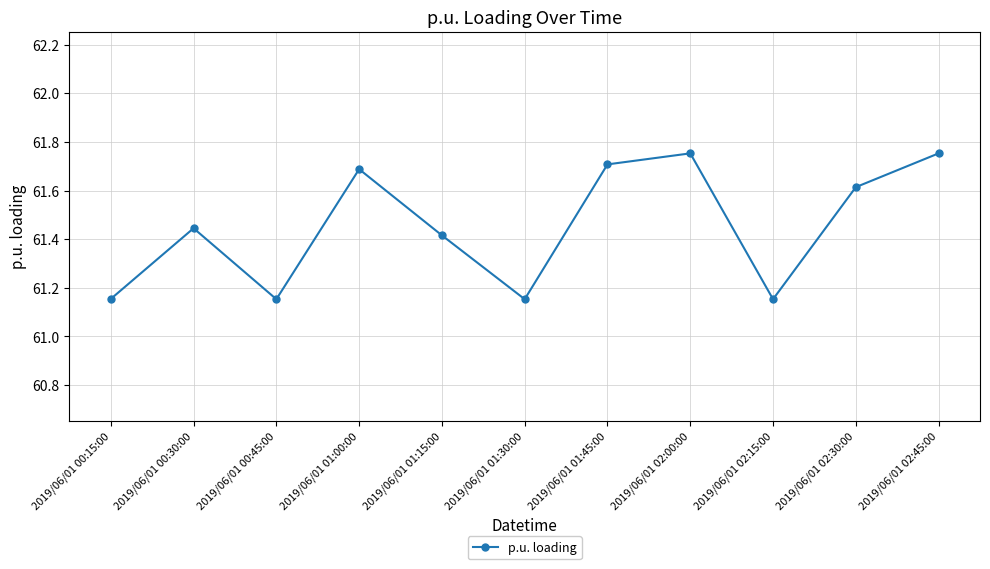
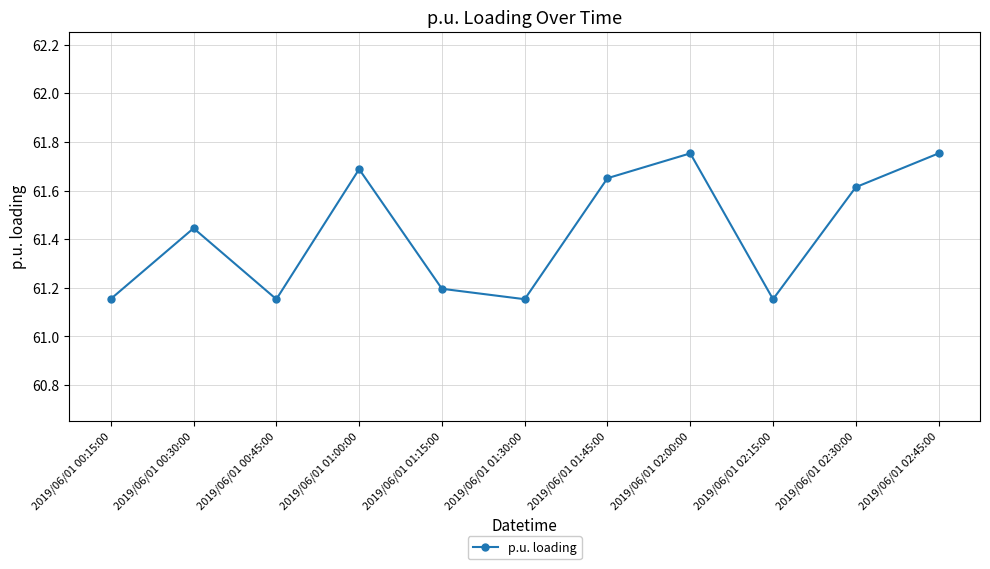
  {
    "2019/06/01 00:15:00": 61.15,
    "2019/06/01 00:30:00": 61.45,
    "2019/06/01 00:45:00": 61.15,
    "2019/06/01 01:00:00": 61.69,
-   "2019/06/01 01:15:00": 61.42,
+   "2019/06/01 01:15:00": 61.20,
    "2019/06/01 01:30:00": 61.15,
-   "2019/06/01 01:45:00": 61.71,
+   "2019/06/01 01:45:00": 61.65,
    "2019/06/01 02:00:00": 61.75,
    "2019/06/01 02:15:00": 61.15,
    "2019/06/01 02:30:00": 61.61,
    "2019/06/01 02:45:00": 61.75
  }
